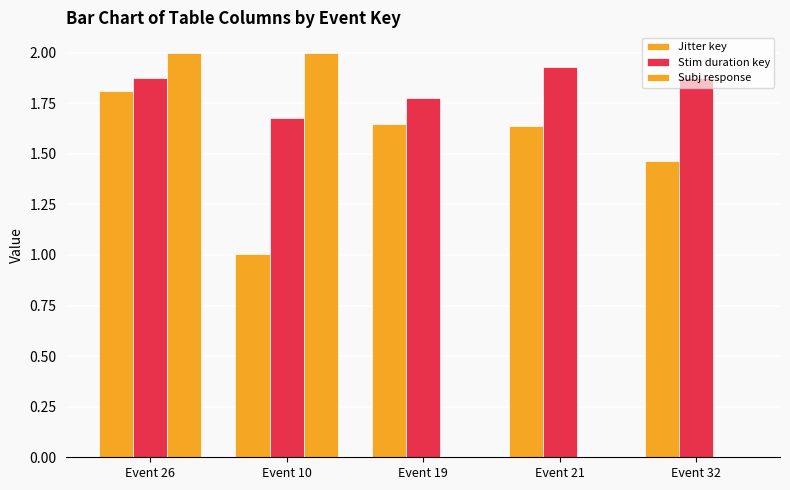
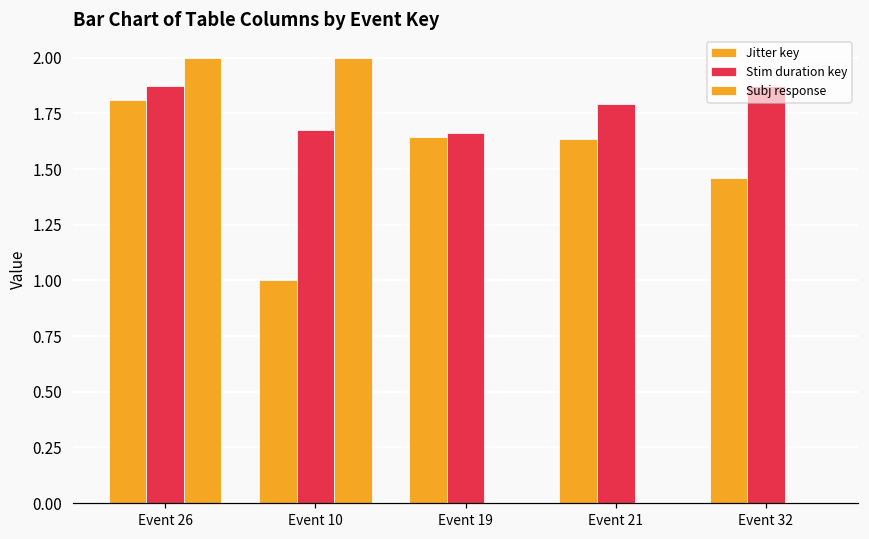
  {
    "Stim duration key": {
      "Event 26": 1.88,
      "Event 10": 1.68,
-     "Event 19": 1.78,
-     "Event 21": 1.93
+     "Event 19": 1.66,
+     "Event 21": 1.79
    }
  }
